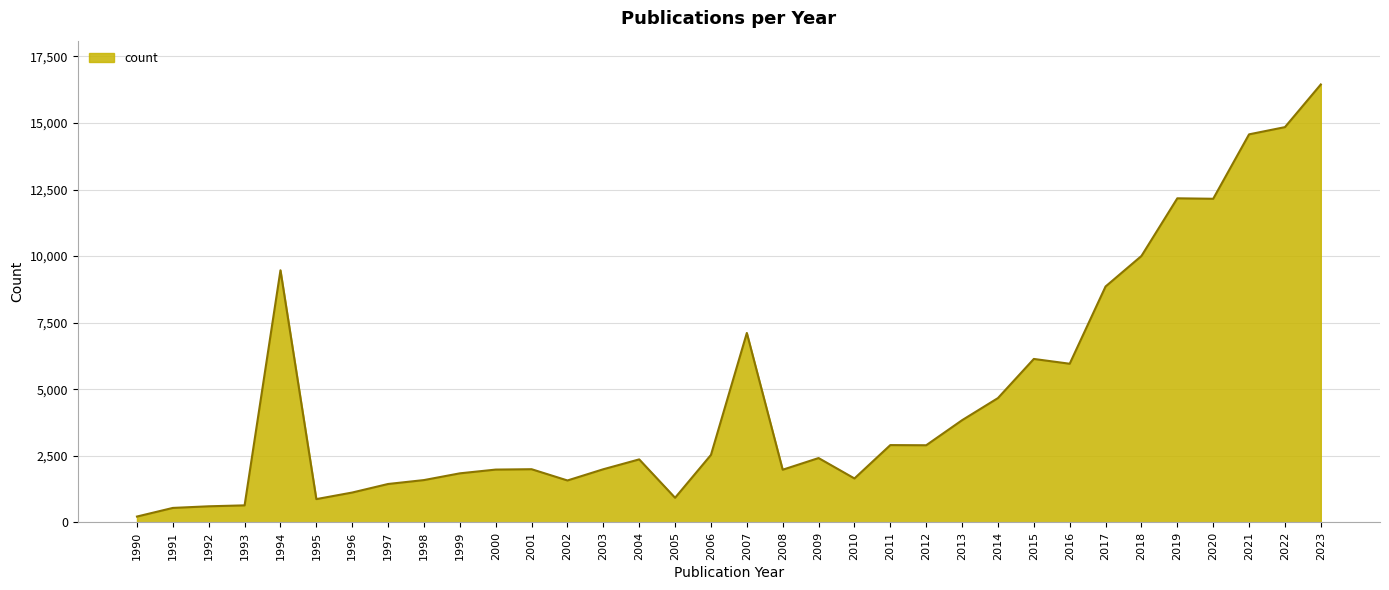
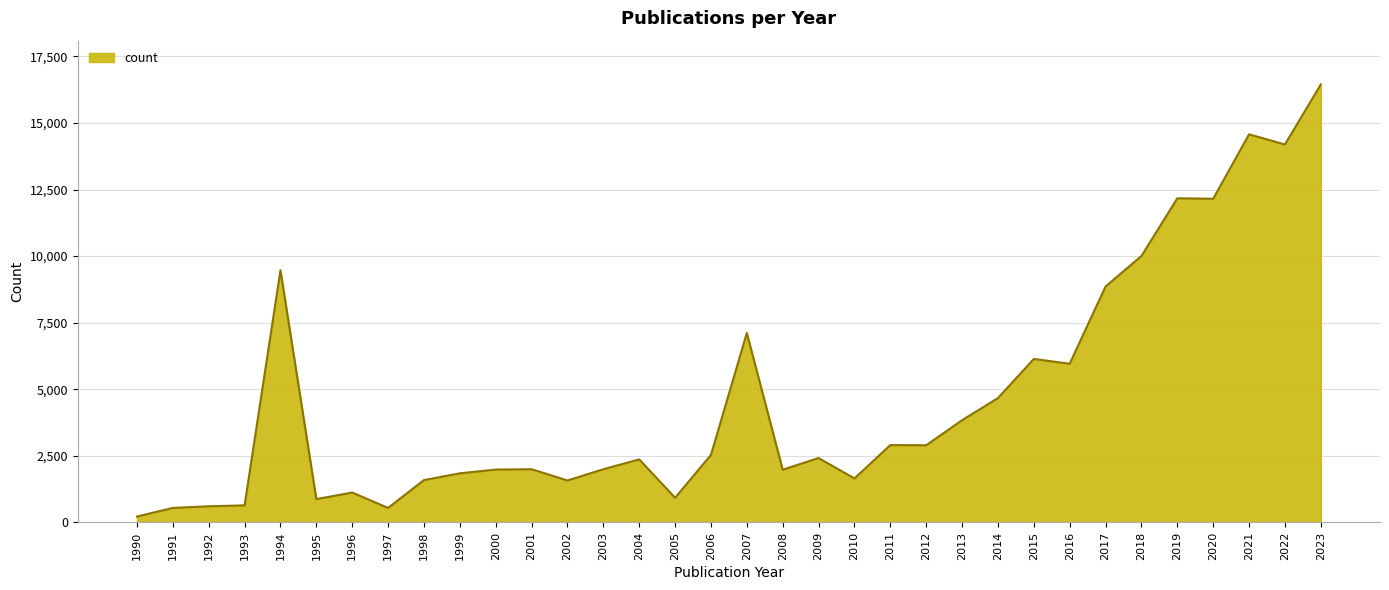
  {
    "1990": "200",
    "1991": "500",
    "1992": "600",
    "1993": "600",
    "1994": "9,500",
    "1995": "900",
    "1996": "1,100",
-   "1997": "1,400",
+   "1997": "500",
    "1998": "1,600",
    "1999": "1,800",
    "2000": "2,000",
    "2001": "2,000",
    "2002": "1,600",
    "2003": "2,000",
    "2004": "2,400",
    "2005": "900",
    "2006": "2,500",
    "2007": "7,100",
    "2008": "2,000",
    "2009": "2,400",
    "2010": "1,600",
    "2011": "2,900",
    "2012": "2,900",
    "2013": "3,800",
    "2014": "4,700",
    "2015": "6,100",
    "2016": "6,000",
    "2017": "8,900",
    "2018": "10,000",
    "2019": "12,200",
    "2020": "12,200",
    "2021": "14,600",
-   "2022": "14,800",
+   "2022": "14,200",
    "2023": "16,400"
  }
